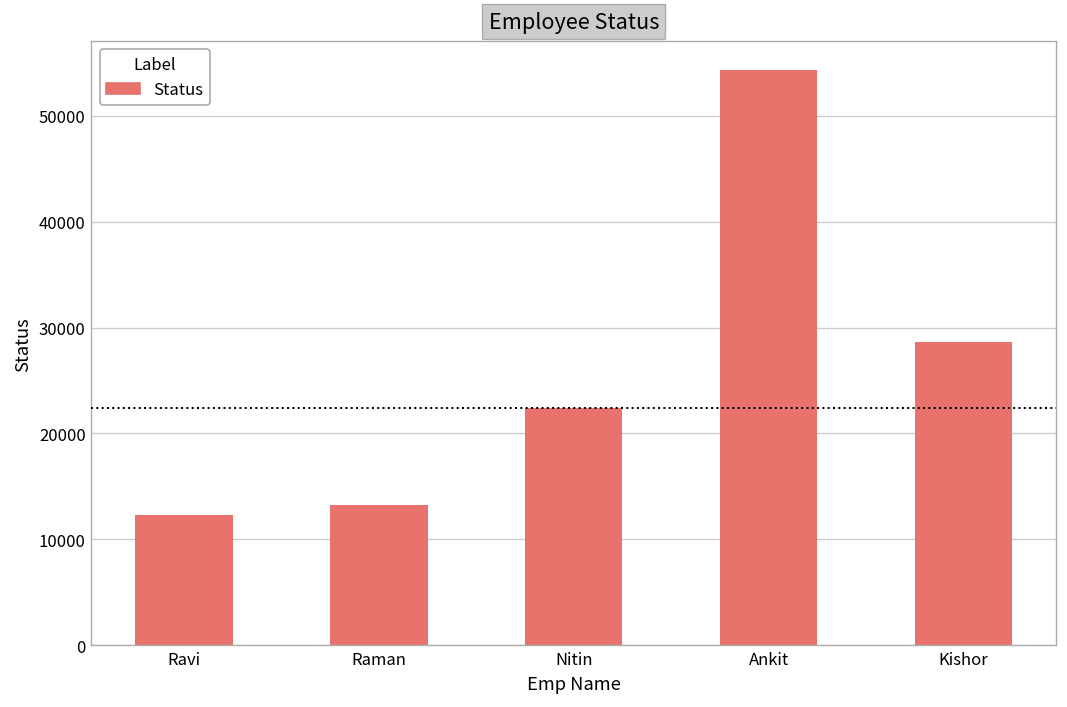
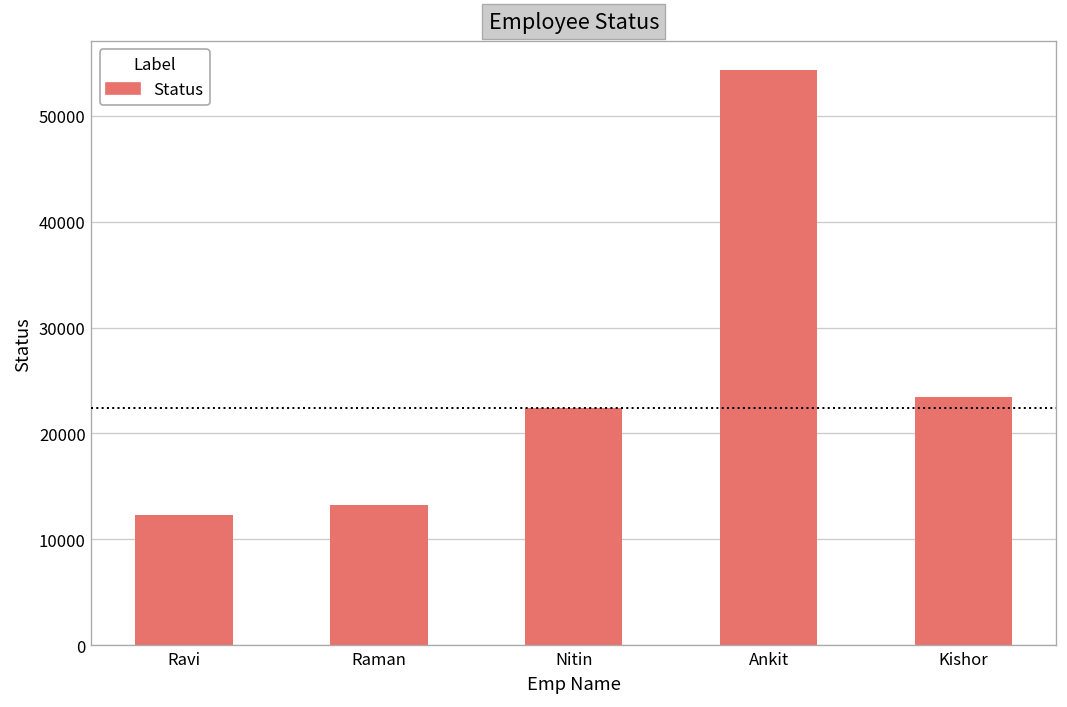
  {
    "Ravi": 12000,
    "Raman": 13000,
    "Nitin": 22000,
    "Ankit": 54000,
-   "Kishor": 29000
+   "Kishor": 23000
  }
